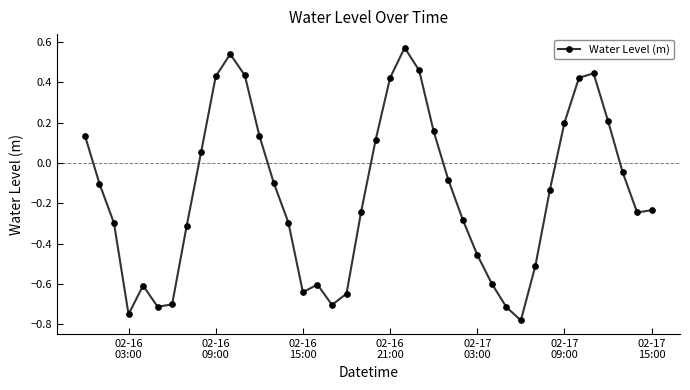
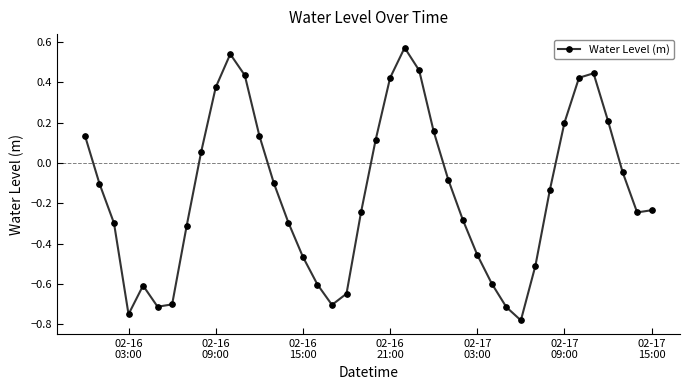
  {
    "02-16 03:00": -0.75,
-   "02-16 09:00": 0.43,
-   "02-16 15:00": -0.64,
+   "02-16 09:00": 0.37,
+   "02-16 15:00": -0.47,
    "02-16 21:00": 0.42,
    "02-17 03:00": -0.46,
    "02-17 09:00": 0.20,
    "02-17 15:00": -0.23
  }
